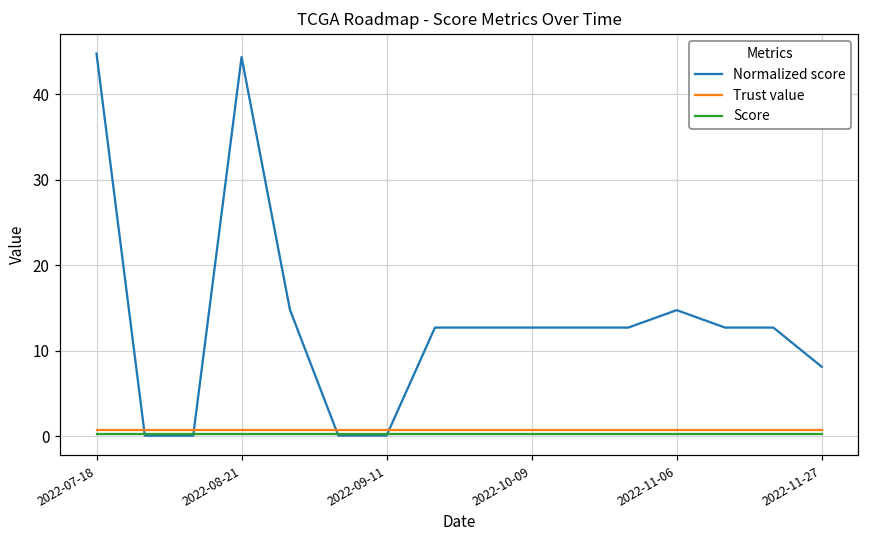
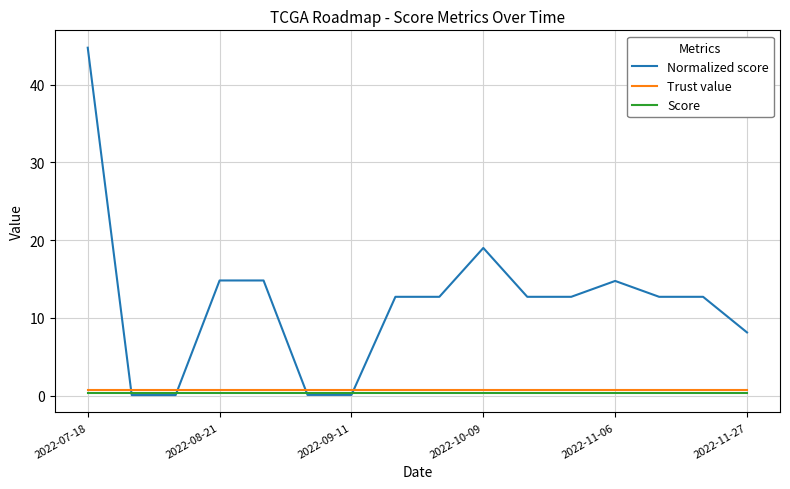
  {
    "Normalized score": {
      "2022-07-18": 45,
-     "2022-08-21": 44,
-     "2022-10-09": 13,
+     "2022-08-21": 15,
+     "2022-10-09": 19,
      "2022-11-06": 15,
      "2022-11-27": 8
    },
    "Trust value": {
      "2022-07-18": 1,
      "2022-08-21": 1,
      "2022-09-11": 1,
      "2022-10-09": 1,
      "2022-11-06": 1,
      "2022-11-27": 1
    },
    "Score": {
      "2022-07-18": 0,
      "2022-08-21": 0,
      "2022-10-09": 0,
      "2022-11-06": 0,
      "2022-11-27": 0
    }
  }
